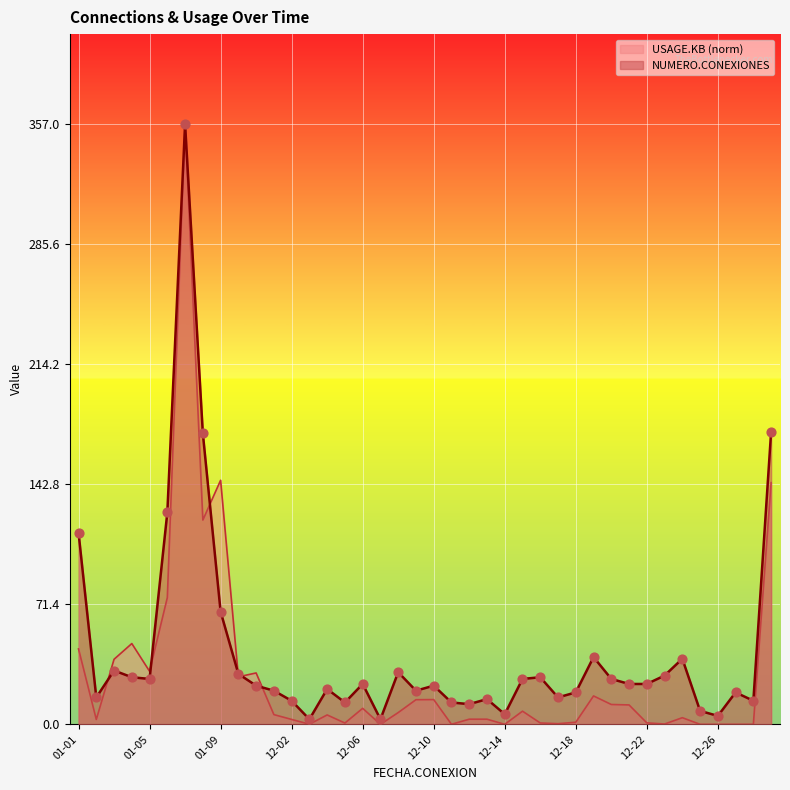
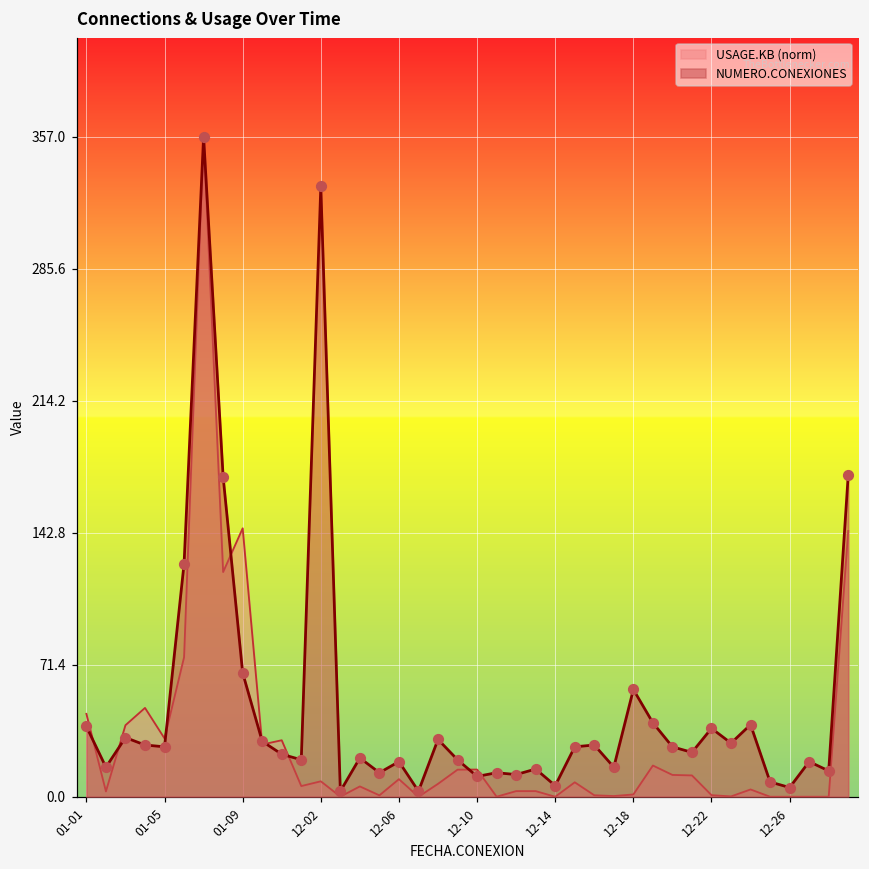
  {
    "USAGE.KB (norm)": {
      "01-01": 45,
      "01-05": 32,
      "01-09": 145,
-     "12-02": 3,
+     "12-02": 8,
      "12-06": 10,
      "12-10": 15,
      "12-14": 0,
      "12-18": 1,
      "12-22": 1,
      "12-26": 0
    },
    "NUMERO.CONEXIONES": {
-     "01-01": 114,
+     "01-01": 38,
      "01-05": 27,
      "01-09": 67,
-     "12-02": 14,
-     "12-06": 24,
-     "12-10": 23,
+     "12-02": 330,
+     "12-06": 19,
+     "12-10": 11,
      "12-14": 6,
-     "12-18": 19,
-     "12-22": 24,
+     "12-18": 58,
+     "12-22": 37,
      "12-26": 5
    }
  }
